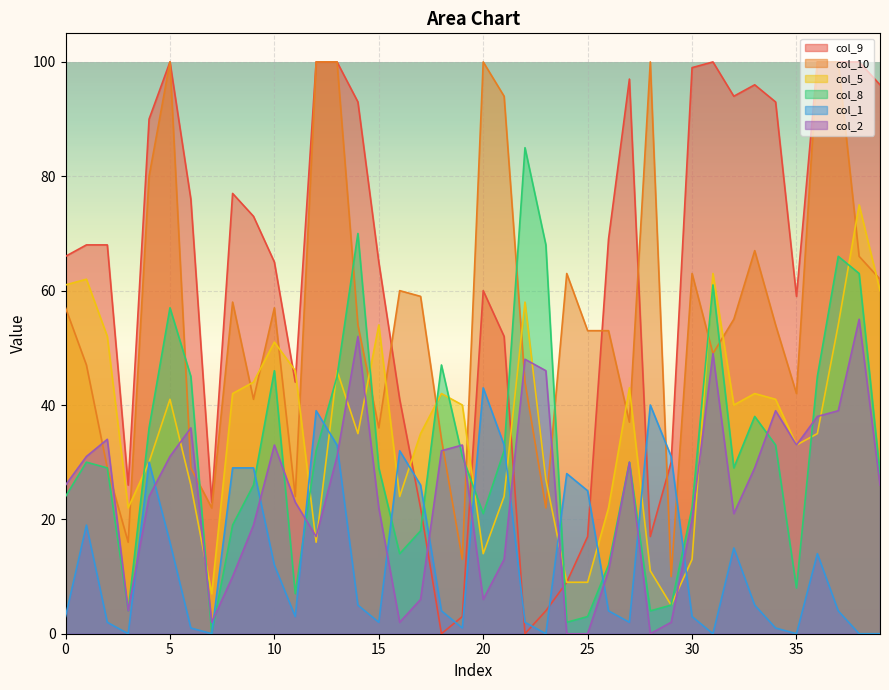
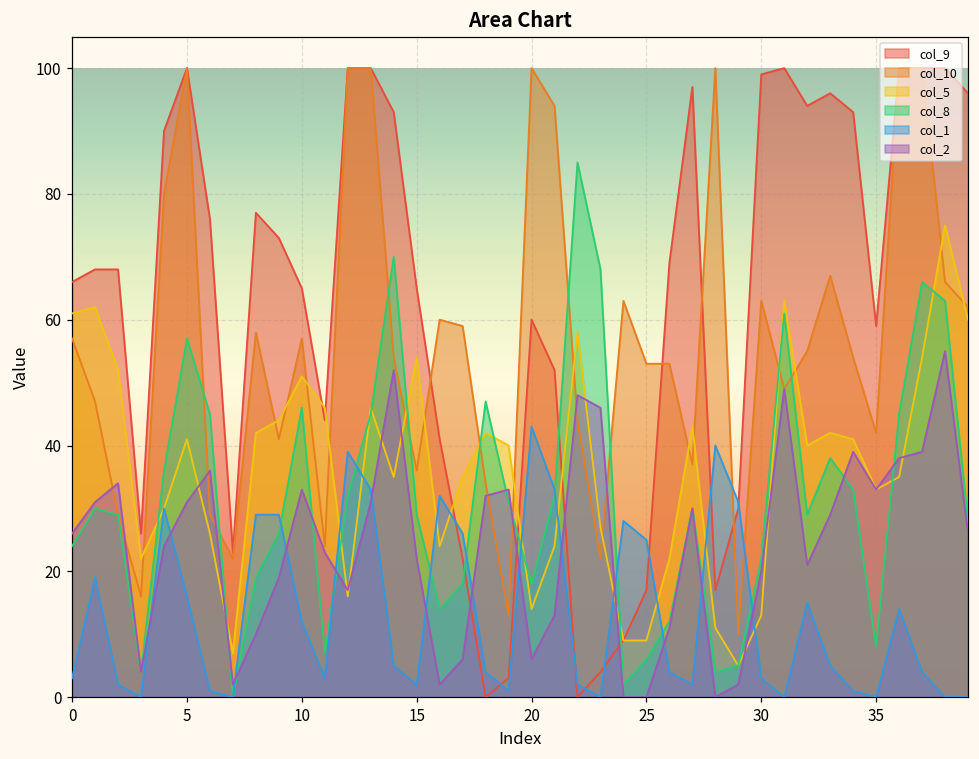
  {
    "col_8": {
      "0": 24,
      "5": 57,
      "10": 46,
      "15": 29,
-     "20": 21,
-     "25": 3,
+     "20": 18,
+     "25": 6,
      "30": 22,
      "35": 8
    },
    "col_1": {
      "0": 3,
      "5": 16,
      "10": 12,
      "15": 2,
      "20": 43,
      "25": 25,
      "30": 3,
      "35": 0
    },
    "col_2": {
      "0": 26,
      "5": 31,
      "10": 33,
      "15": 22,
      "20": 6,
      "25": 0,
      "30": 20
    }
  }
